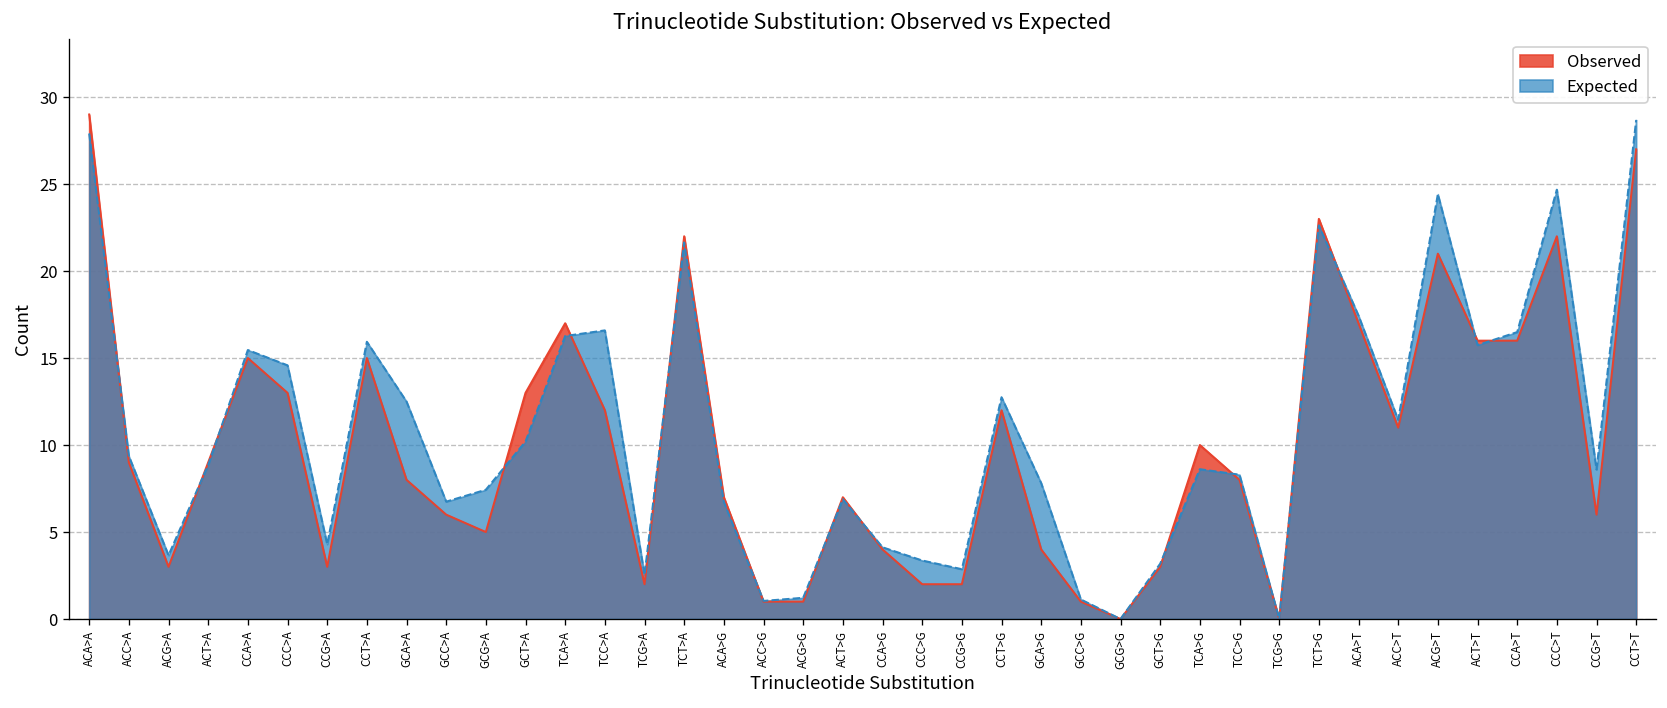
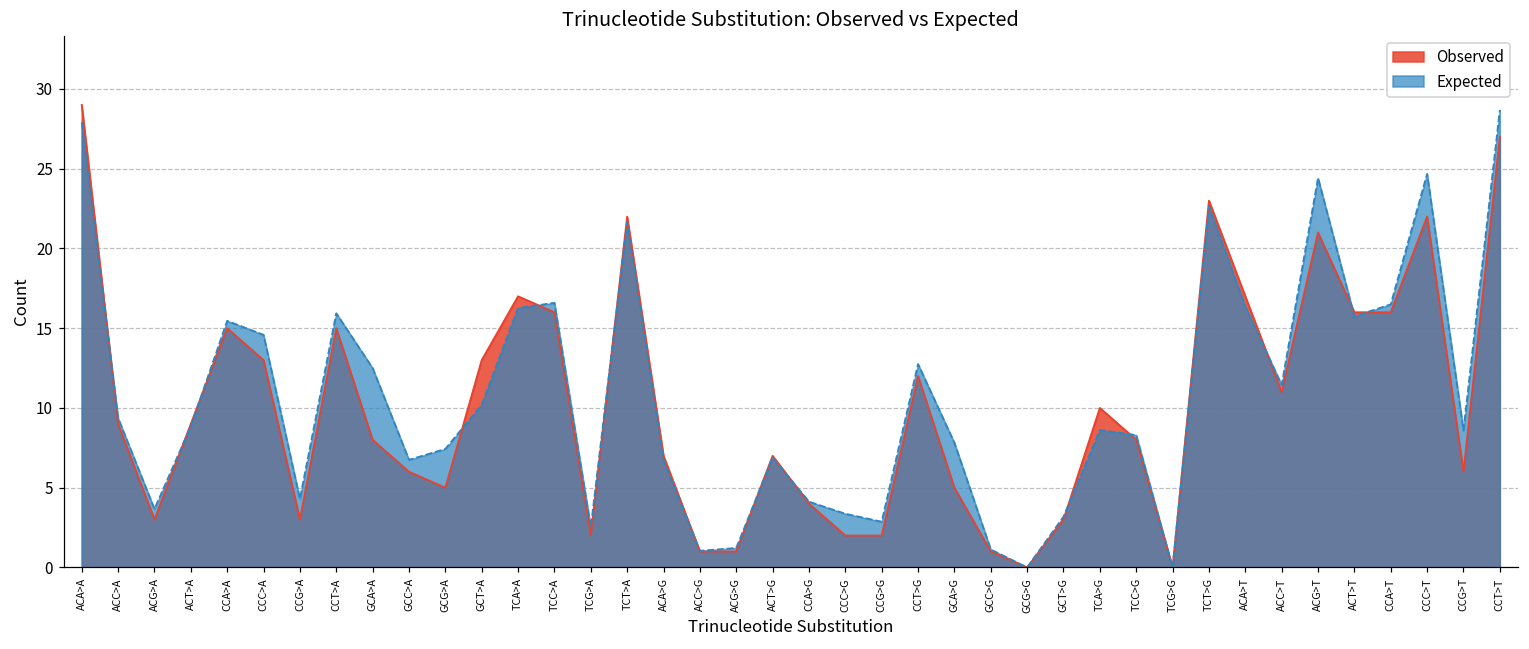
  {
    "Observed": {
      "ACA>A": 29,
      "ACC>A": 9,
      "ACG>A": 3,
      "CCA>A": 15,
      "CCC>A": 13,
      "CCG>A": 3,
      "CCT>A": 15,
      "GCA>A": 8,
      "GCC>A": 6,
      "GCG>A": 5,
      "GCT>A": 13,
      "TCA>A": 17,
-     "TCC>A": 12,
+     "TCC>A": 16,
      "TCG>A": 2,
      "TCT>A": 22,
      "ACA>G": 7,
      "ACG>G": 1,
      "CCC>G": 2,
      "CCG>G": 2,
      "CCT>G": 12,
-     "GCA>G": 4,
+     "GCA>G": 5,
      "GCT>G": 3,
      "TCA>G": 10,
      "TCC>G": 8,
      "TCT>G": 23,
      "ACA>T": 17,
      "ACC>T": 11,
      "ACG>T": 21,
      "ACT>T": 16,
      "CCA>T": 16,
      "CCC>T": 22,
      "CCG>T": 6,
      "CCT>T": 27
    },
    "Expected": {
      "ACA>A": 27.9,
      "ACC>A": 9.4,
      "ACG>A": 3.7,
      "CCA>A": 15.5,
      "CCC>A": 14.6,
      "CCG>A": 4.3,
      "CCT>A": 15.9,
      "GCA>A": 12.5,
      "GCC>A": 6.7,
      "GCG>A": 7.4,
      "GCT>A": 10.2,
      "TCA>A": 16.3,
      "TCC>A": 16.6,
      "TCG>A": 2.5,
      "TCT>A": 21.6,
      "ACA>G": 6.7,
      "ACG>G": 1.2,
      "CCC>G": 3.4,
      "CCG>G": 2.9,
      "CCT>G": 12.7,
      "GCA>G": 7.8,
      "GCT>G": 3.2,
      "TCA>G": 8.6,
      "TCC>G": 8.3,
      "TCT>G": 22.6,
-     "ACA>T": 17.4,
+     "ACA>T": 16.4,
      "ACC>T": 11.4,
      "ACG>T": 24.4,
      "ACT>T": 15.7,
      "CCA>T": 16.5,
      "CCC>T": 24.7,
      "CCG>T": 8.6,
      "CCT>T": 28.7
    }
  }
